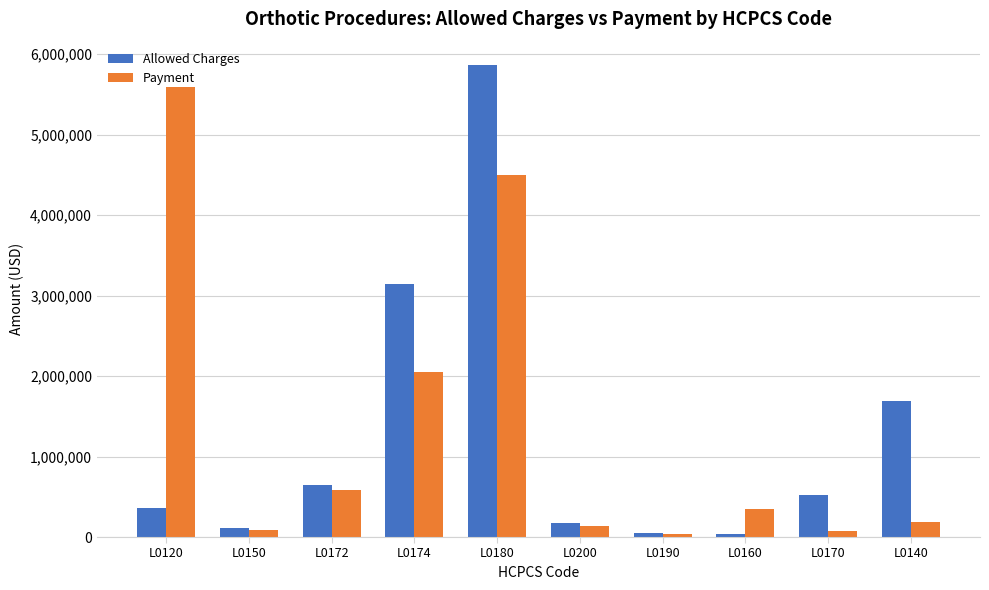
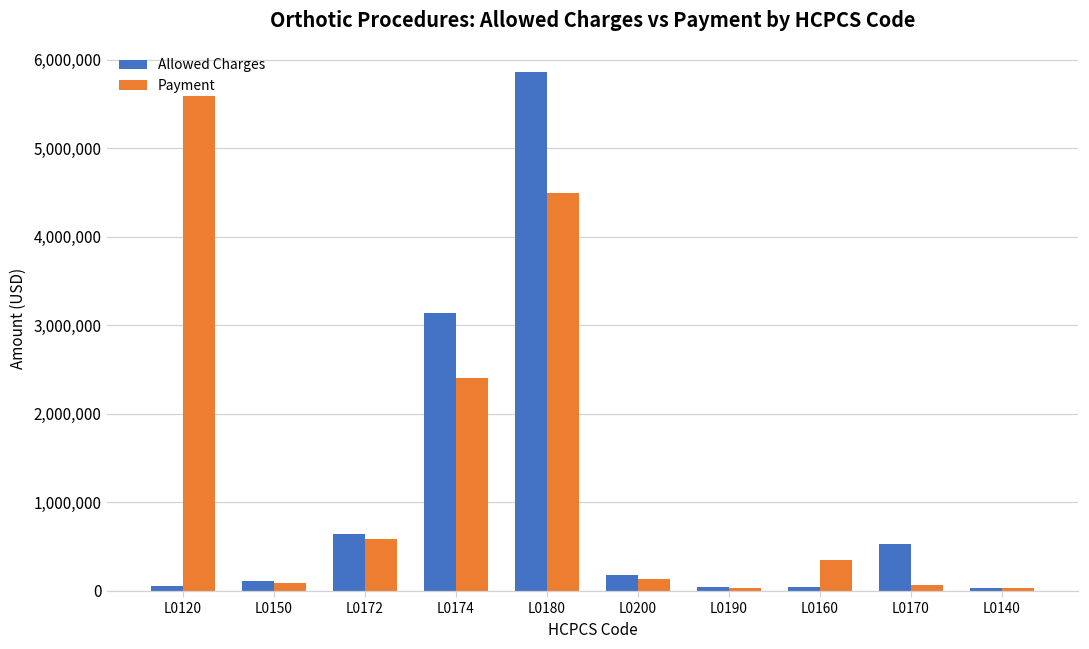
  {
    "Allowed Charges": {
-     "L0120": "400,000",
+     "L0120": "100,000",
      "L0150": "100,000",
      "L0172": "600,000",
      "L0174": "3,100,000",
      "L0180": "5,900,000",
      "L0200": "200,000",
      "L0190": "0",
      "L0160": "0",
      "L0170": "500,000",
-     "L0140": "1,700,000"
+     "L0140": "0"
    },
    "Payment": {
      "L0120": "5,600,000",
      "L0150": "100,000",
      "L0172": "600,000",
-     "L0174": "2,100,000",
+     "L0174": "2,400,000",
      "L0180": "4,500,000",
      "L0200": "100,000",
      "L0190": "0",
      "L0160": "300,000",
      "L0170": "100,000",
-     "L0140": "200,000"
+     "L0140": "0"
    }
  }
